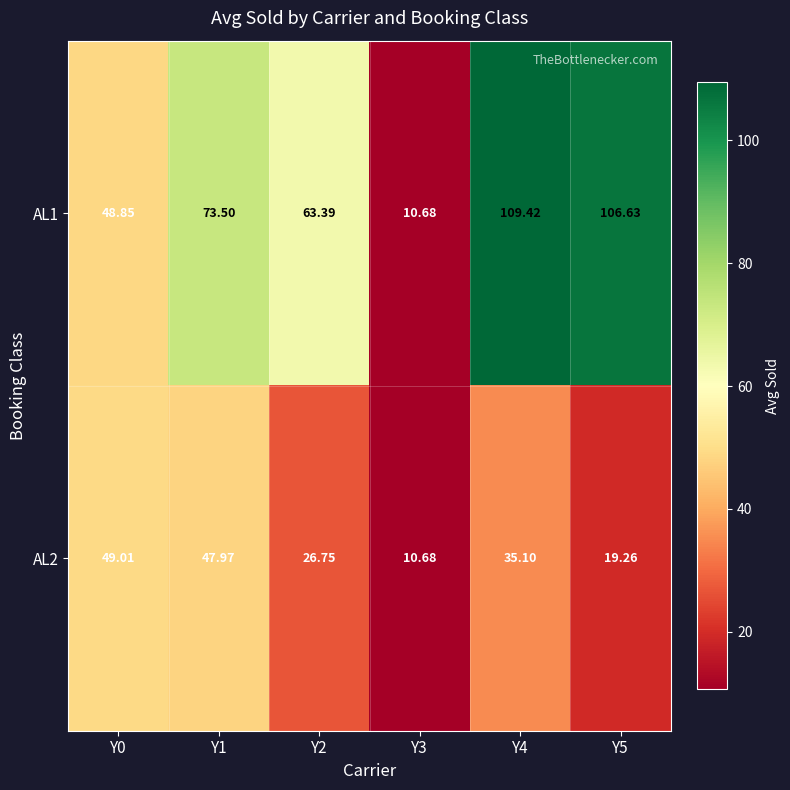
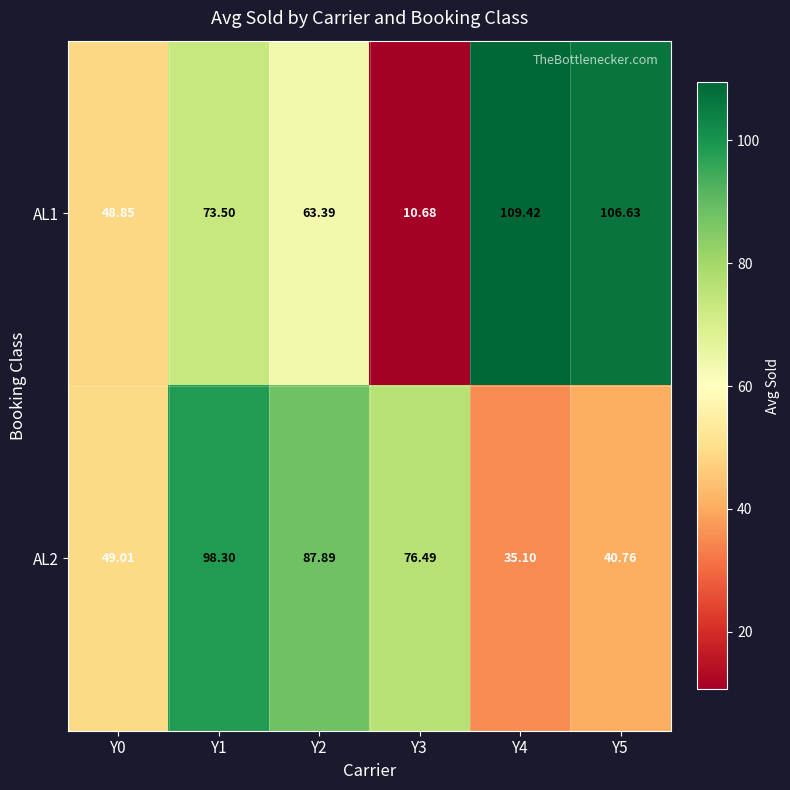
  {
    "AL1": {
      "Y0": 48.85,
      "Y1": 73.50,
      "Y2": 63.39,
      "Y3": 10.68,
      "Y4": 109.42
    },
    "AL2": {
      "Y0": 49.01,
-     "Y1": 47.97,
-     "Y2": 26.75,
-     "Y3": 10.68,
+     "Y1": 98.30,
+     "Y2": 87.89,
+     "Y3": 76.49,
      "Y4": 35.10,
-     "Y5": 19.26
+     "Y5": 40.76
    }
  }
